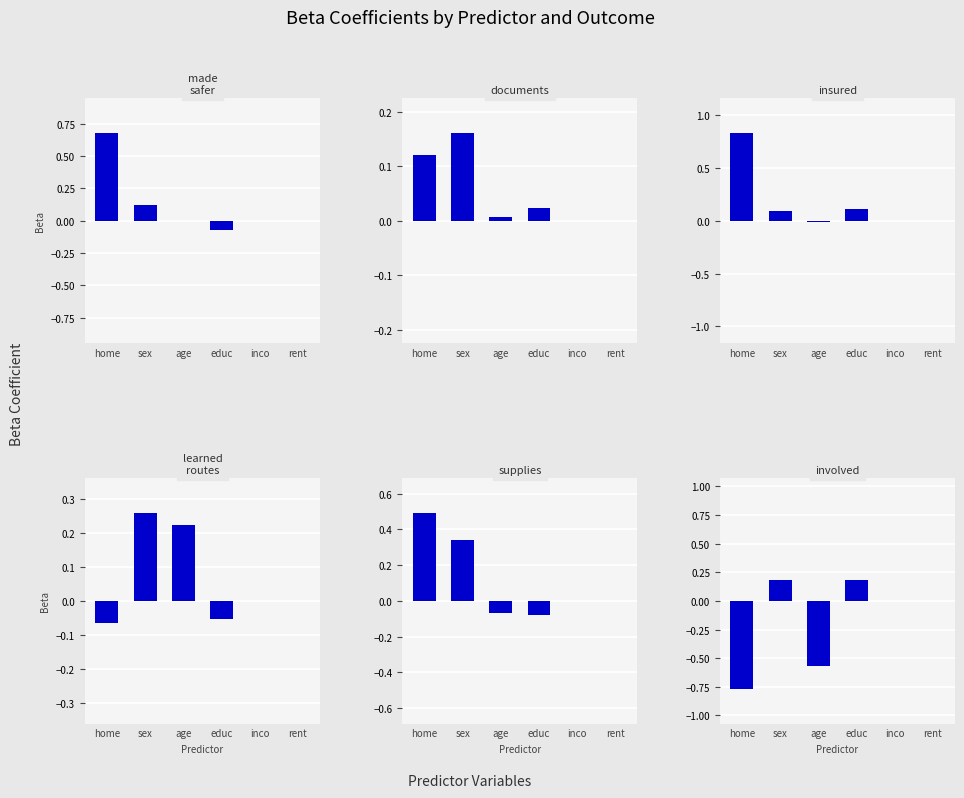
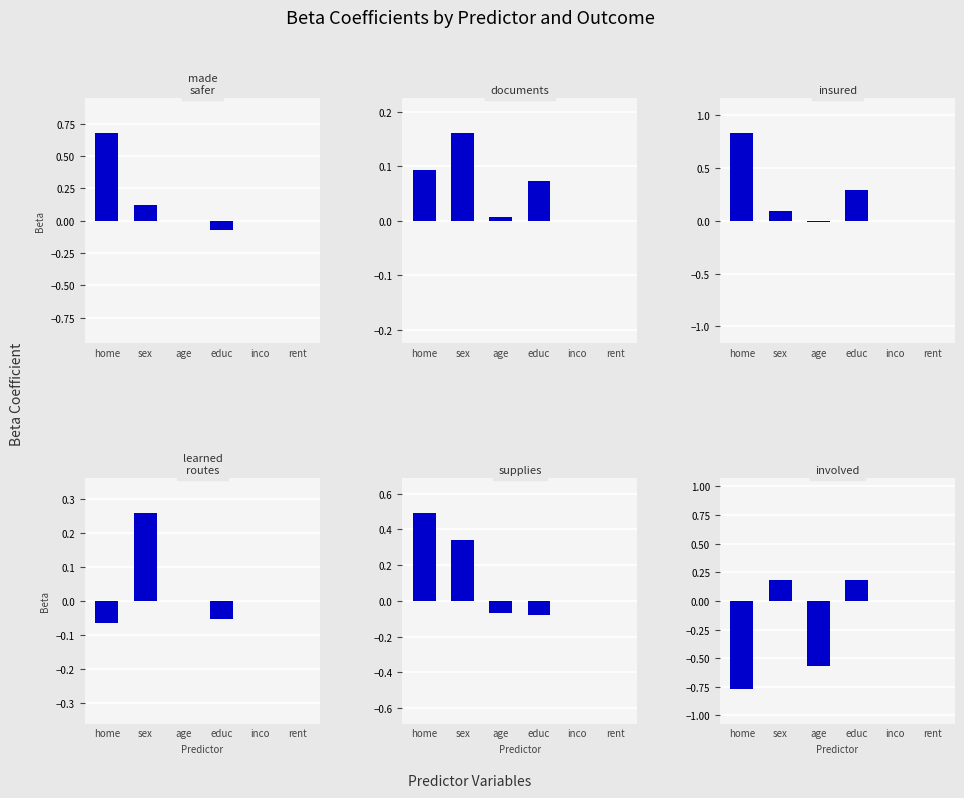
  {
    "made safer": {
      "home": 0.68,
      "sex": 0.12,
      "educ": -0.07,
      "inco": 0.00,
      "rent": 0.00
    },
    "documents": {
-     "home": 0.12,
+     "home": 0.09,
      "sex": 0.16,
      "age": 0.01,
-     "educ": 0.02,
+     "educ": 0.07,
      "inco": 0.00,
      "rent": 0.00
    },
    "insured": {
      "home": 0.83,
      "sex": 0.09,
-     "educ": 0.11,
+     "educ": 0.29,
      "inco": 0.00,
      "rent": 0.00
    },
    "learned routes": {
      "home": -0.07,
      "sex": 0.26,
-     "age": 0.22,
+     "age": 0.00,
      "educ": -0.05,
      "inco": 0.00,
      "rent": 0.00
    },
    "supplies": {
      "home": 0.49,
      "sex": 0.34,
      "age": -0.07,
      "educ": -0.08,
      "inco": 0.00,
      "rent": 0.00
    },
    "involved": {
      "home": -0.77,
      "sex": 0.19,
      "age": -0.57,
      "educ": 0.19,
      "inco": 0.00,
      "rent": 0.00
    }
  }
